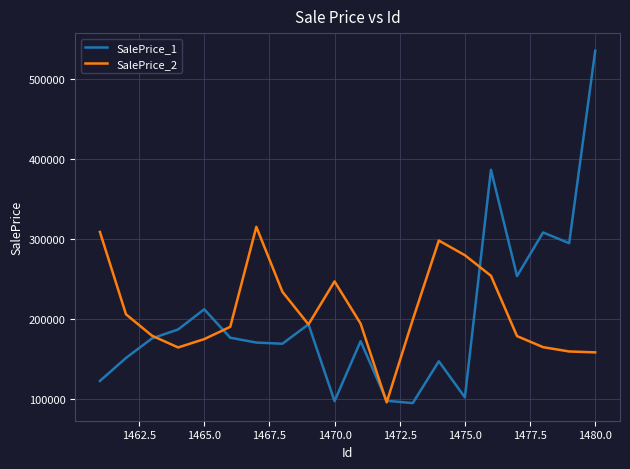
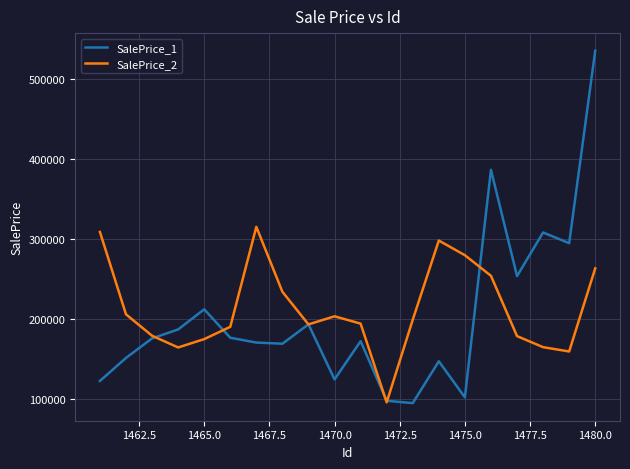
  {
    "SalePrice_1": {
      "1465.0": 210000,
-     "1470.0": 100000,
+     "1470.0": 120000,
      "1475.0": 100000,
      "1480.0": 530000
    },
    "SalePrice_2": {
      "1465.0": 170000,
-     "1470.0": 250000,
+     "1470.0": 200000,
      "1475.0": 280000,
-     "1480.0": 160000
+     "1480.0": 260000
    }
  }
